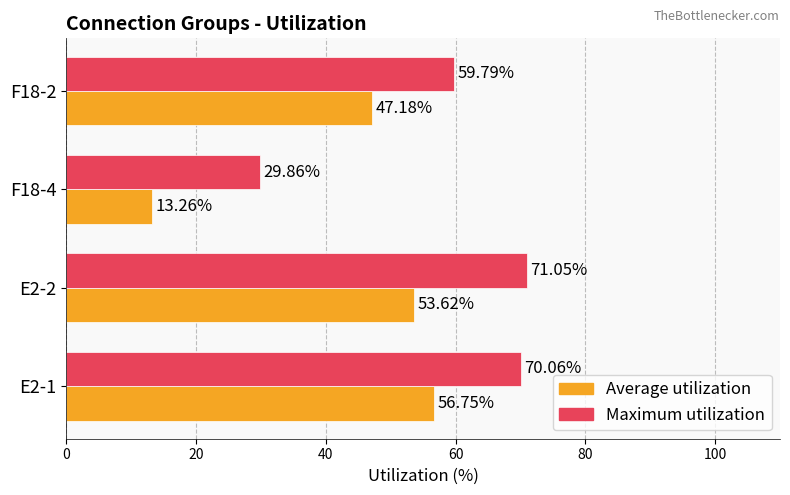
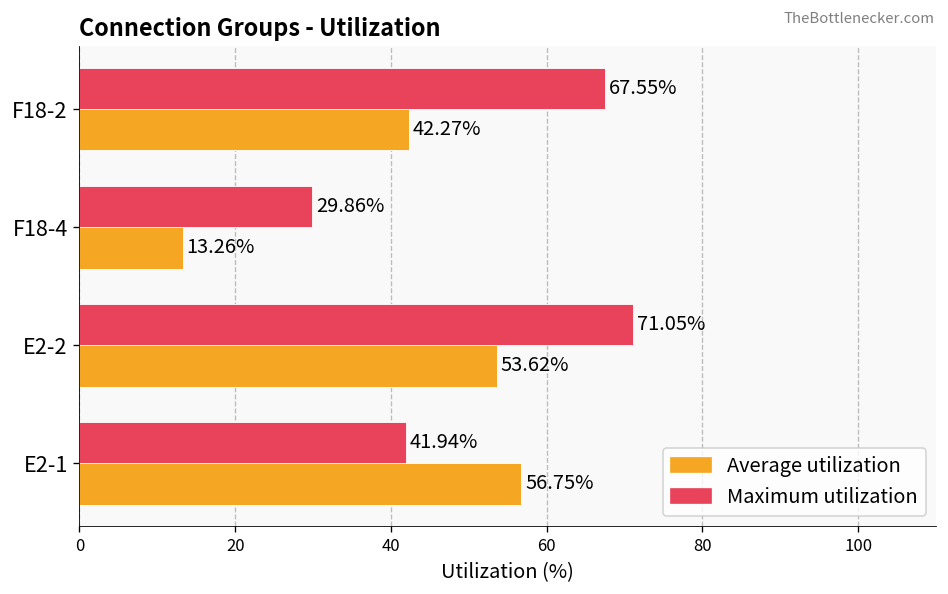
  {
    "Average utilization": {
-     "F18-2": "47.18%",
+     "F18-2": "42.27%",
      "F18-4": "13.26%",
      "E2-2": "53.62%",
      "E2-1": "56.75%"
    },
    "Maximum utilization": {
-     "F18-2": "59.79%",
+     "F18-2": "67.55%",
      "F18-4": "29.86%",
      "E2-2": "71.05%",
-     "E2-1": "70.06%"
+     "E2-1": "41.94%"
    }
  }
